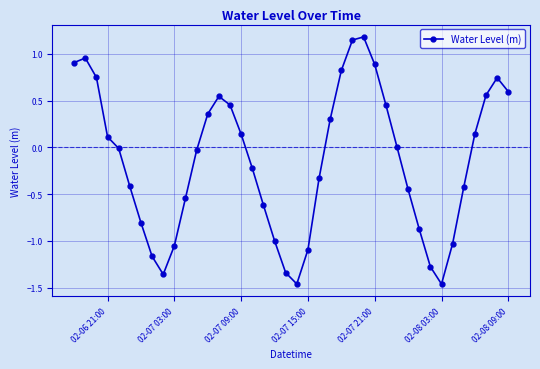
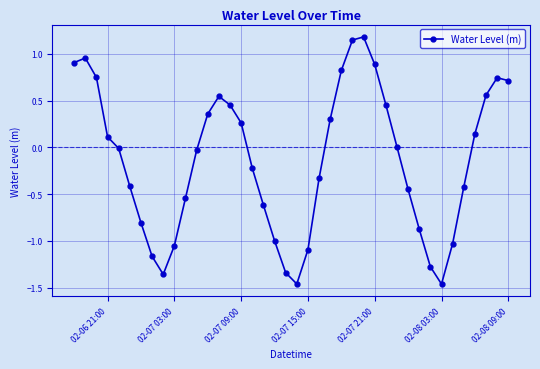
  {
    "02-06 21:00": 0.1,
    "02-07 03:00": -1.1,
-   "02-07 09:00": 0.1,
+   "02-07 09:00": 0.3,
    "02-07 15:00": -1.1,
    "02-07 21:00": 0.9,
    "02-08 03:00": -1.5,
-   "02-08 09:00": 0.6
+   "02-08 09:00": 0.7
  }
